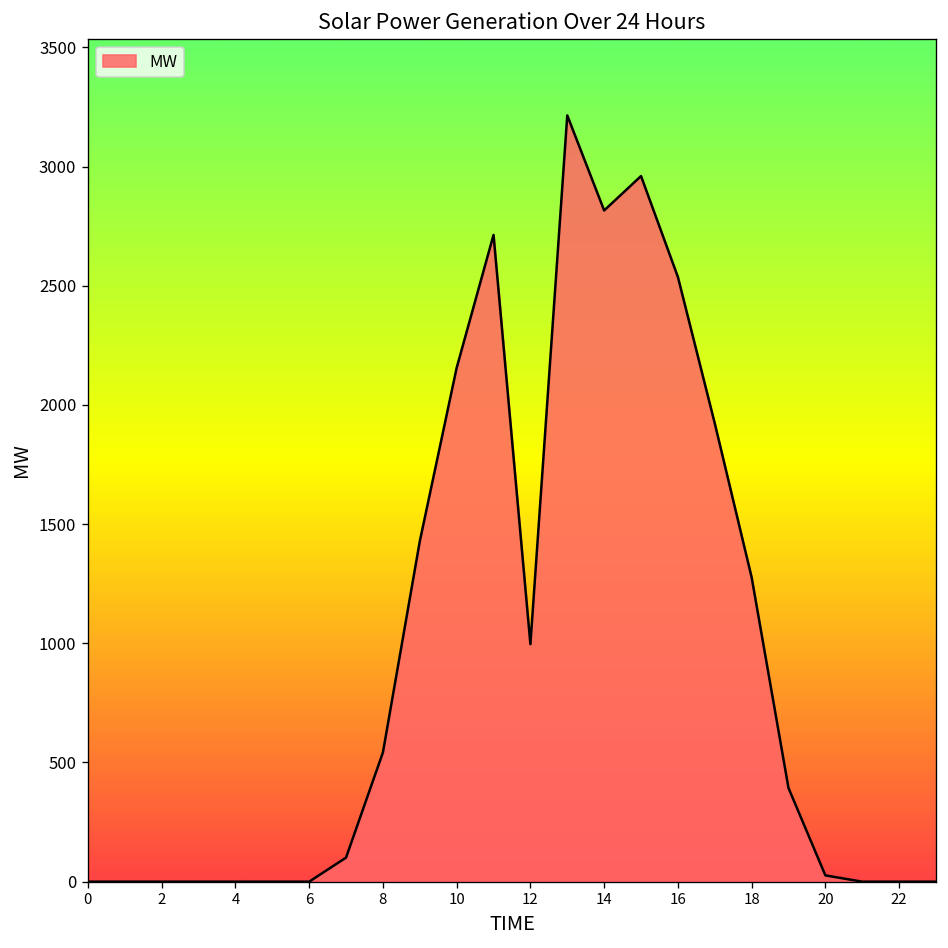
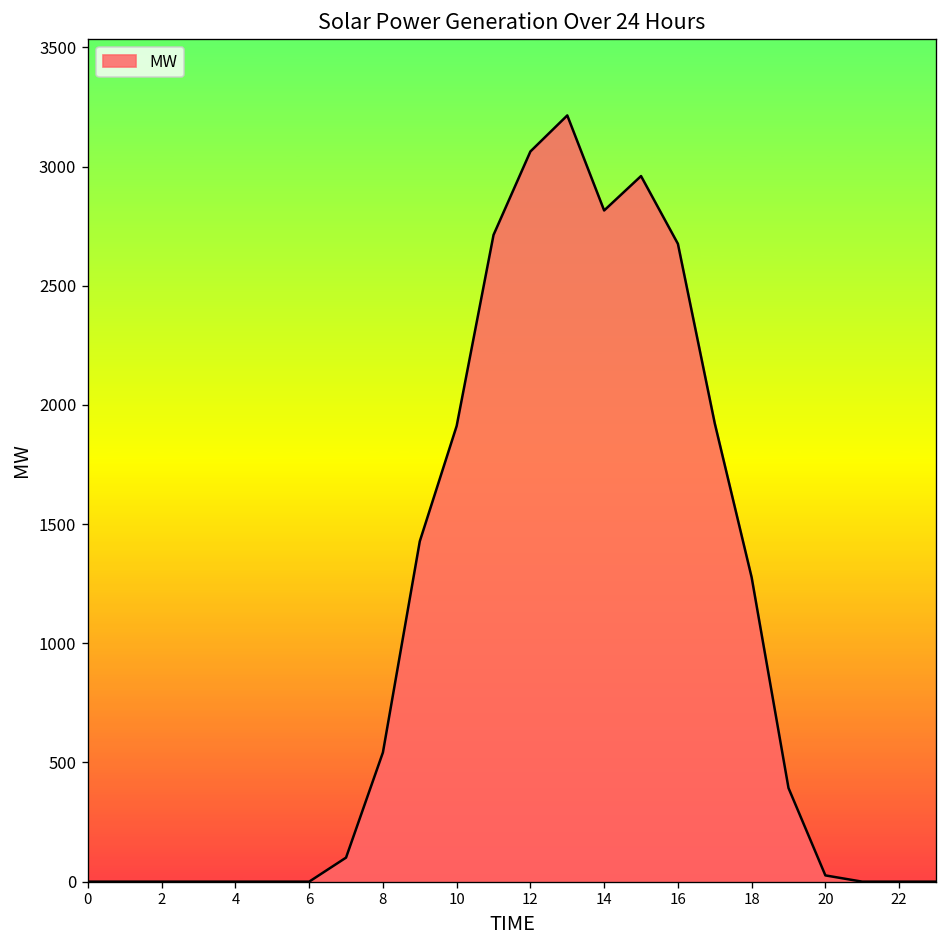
  {
    "0": 0,
    "2": 0,
    "4": 0,
    "6": 0,
    "8": 540,
-   "10": 2160,
-   "12": 1000,
+   "10": 1910,
+   "12": 3060,
    "14": 2820,
-   "16": 2540,
+   "16": 2680,
    "18": 1280,
    "20": 30,
    "22": 0
  }
